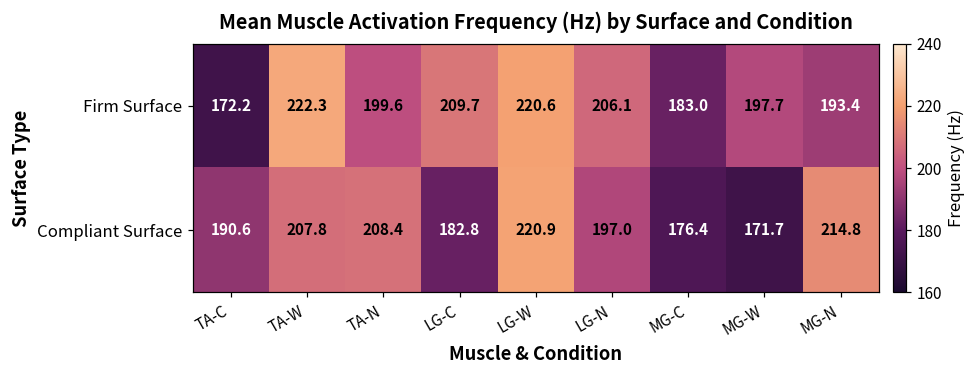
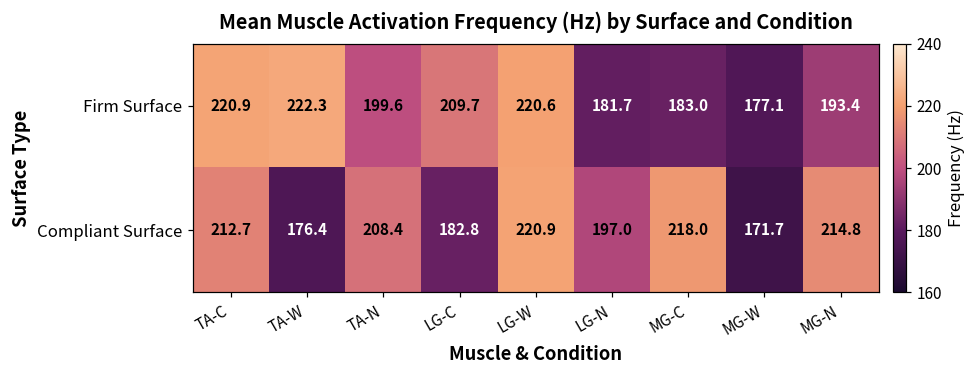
  {
    "Firm Surface": {
-     "TA-C": 172.2,
+     "TA-C": 220.9,
      "TA-W": 222.3,
      "TA-N": 199.6,
      "LG-C": 209.7,
      "LG-W": 220.6,
-     "LG-N": 206.1,
+     "LG-N": 181.7,
      "MG-C": 183.0,
-     "MG-W": 197.7,
+     "MG-W": 177.1,
      "MG-N": 193.4
    },
    "Compliant Surface": {
-     "TA-C": 190.6,
-     "TA-W": 207.8,
+     "TA-C": 212.7,
+     "TA-W": 176.4,
      "TA-N": 208.4,
      "LG-C": 182.8,
      "LG-W": 220.9,
      "LG-N": 197.0,
-     "MG-C": 176.4,
+     "MG-C": 218.0,
      "MG-W": 171.7,
      "MG-N": 214.8
    }
  }
